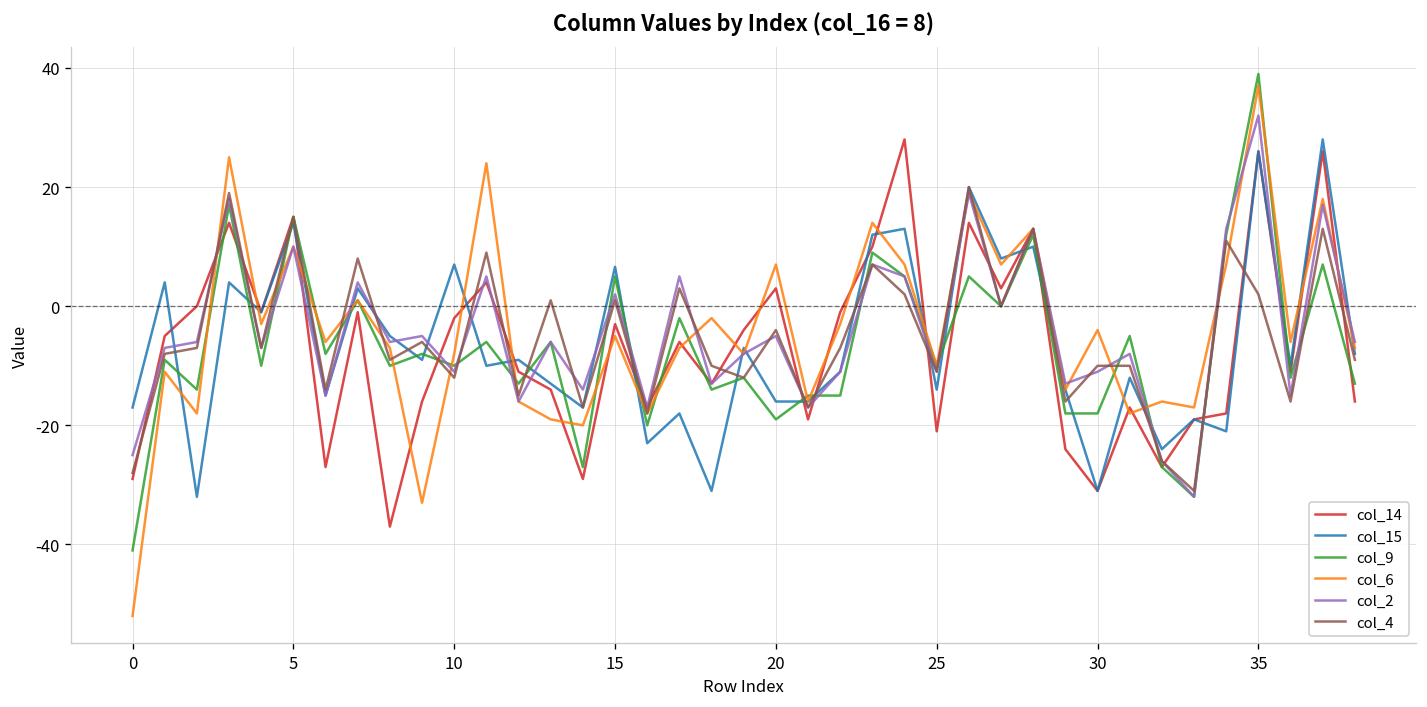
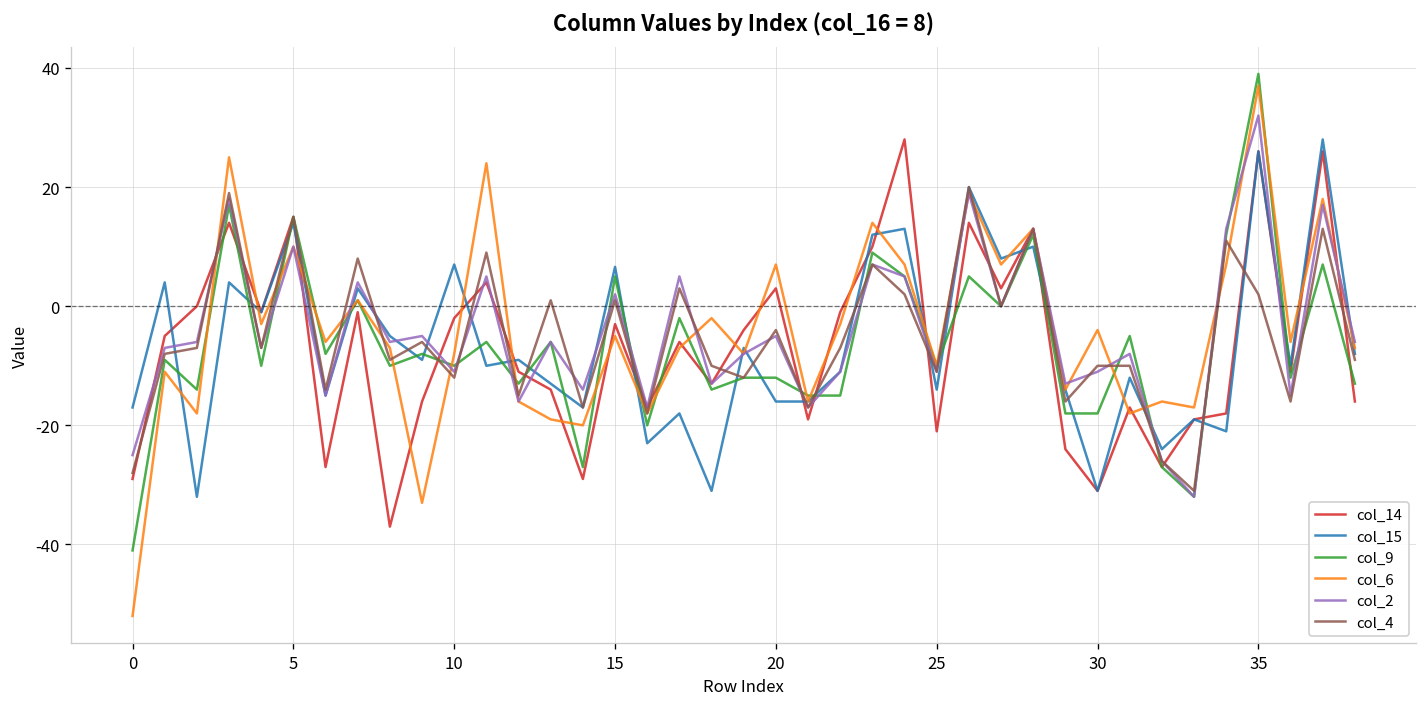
  {
    "col_14": {
      "0": -29,
      "10": -2,
      "15": -3,
      "20": 3,
      "25": -21
    },
    "col_15": {
      "0": -17,
      "5": 14,
      "10": 7,
      "15": 7,
      "20": -16,
      "25": -14
    },
    "col_9": {
      "0": -41,
      "10": -10,
      "15": 5,
-     "20": -19,
+     "20": -12,
      "30": -18,
      "35": 39
    },
    "col_6": {
      "0": -52,
      "10": -8,
      "15": -5,
      "20": 7,
      "30": -4,
      "35": 37
    },
    "col_2": {
      "0": -25,
      "10": -11,
      "15": 2,
      "20": -5,
      "30": -11,
      "35": 32
    },
    "col_4": {
      "0": -28,
      "10": -12,
      "15": 1,
      "20": -4,
      "30": -10,
      "35": 2
    }
  }
